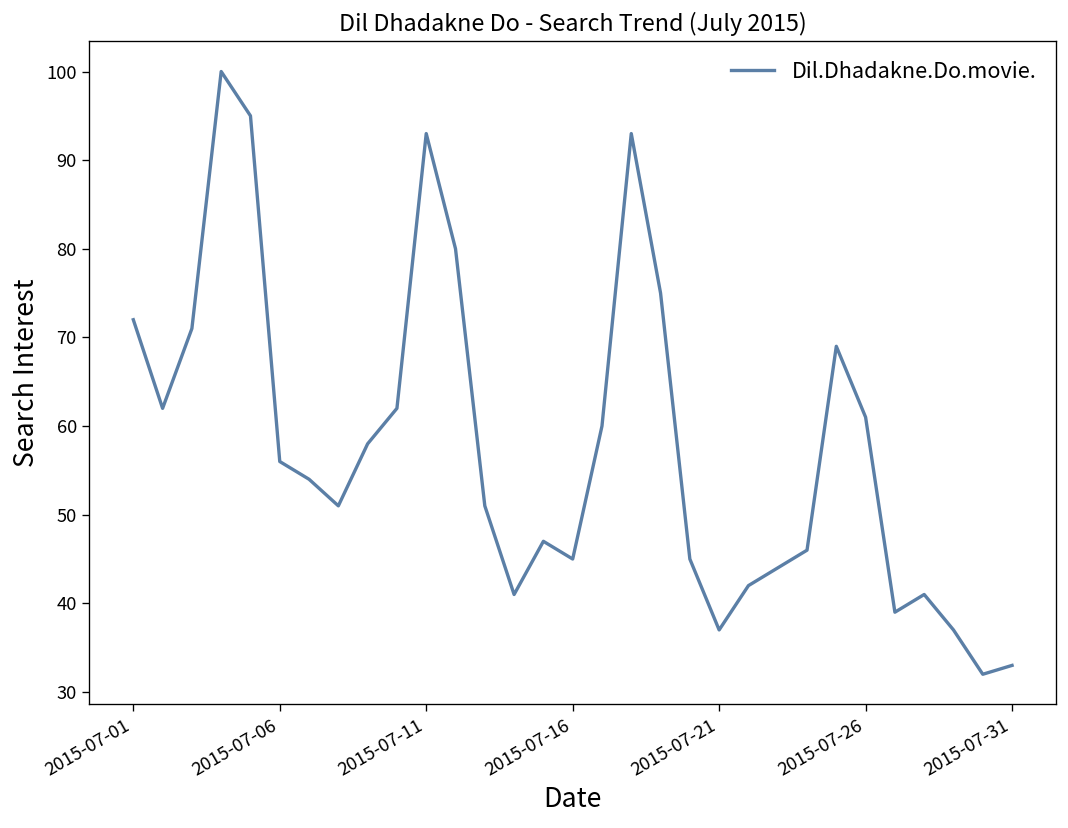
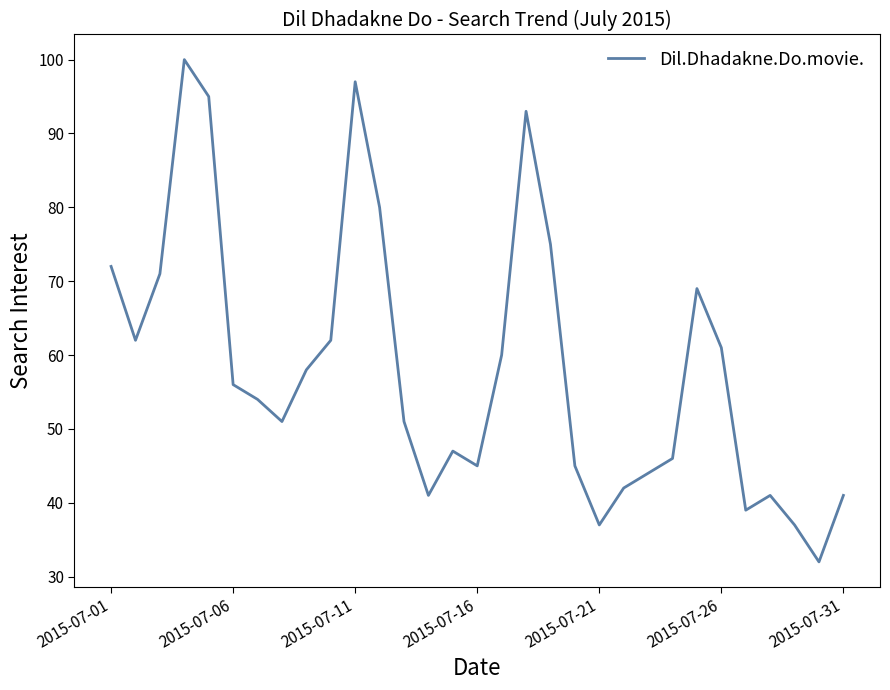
  {
    "2015-07-01": 72,
    "2015-07-06": 56,
-   "2015-07-11": 93,
+   "2015-07-11": 97,
    "2015-07-16": 45,
    "2015-07-21": 37,
    "2015-07-26": 61,
-   "2015-07-31": 33
+   "2015-07-31": 41
  }
